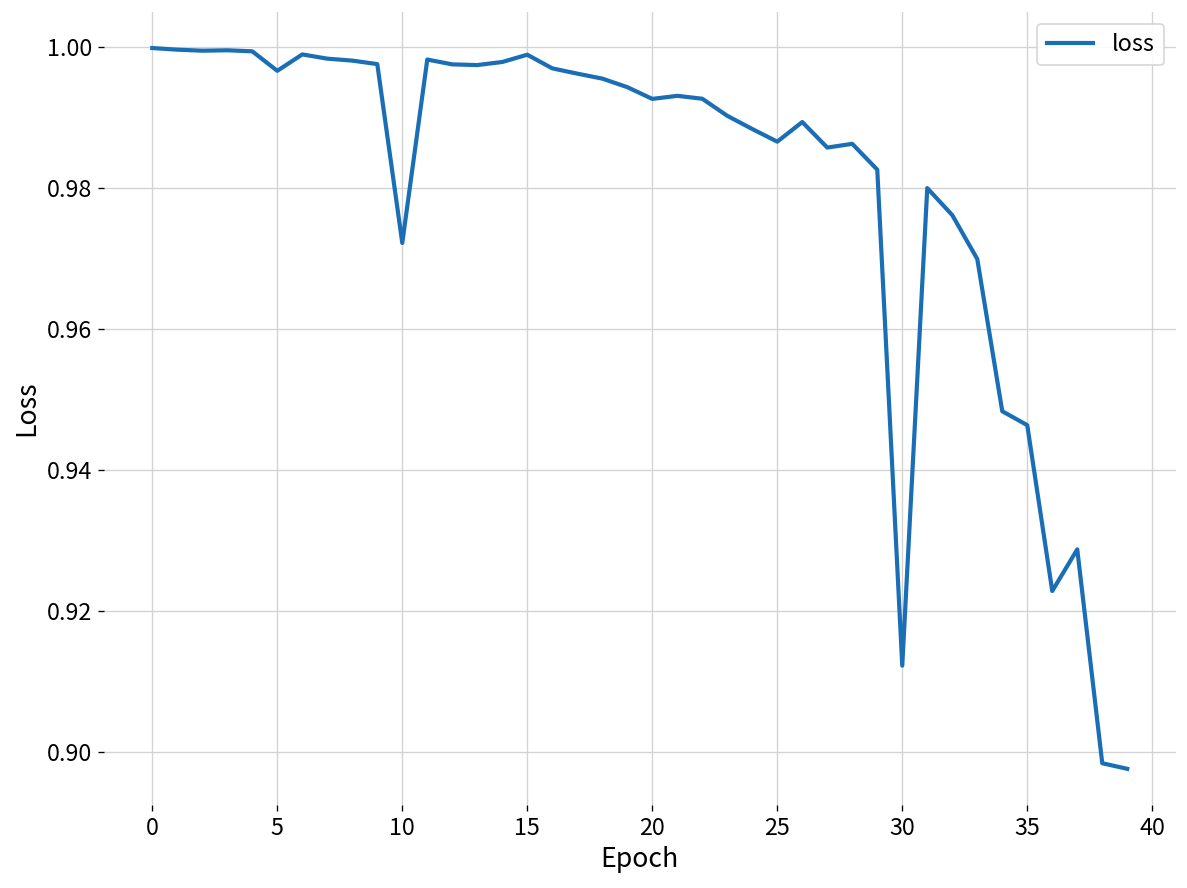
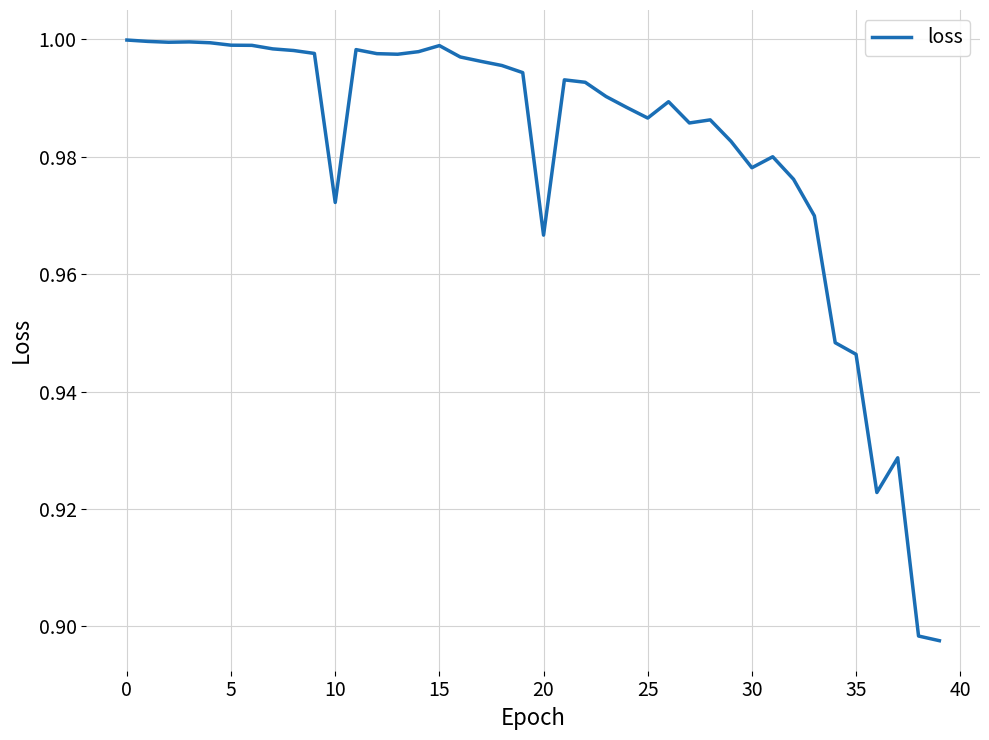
  {
    "0": 1.000,
-   "5": 0.997,
+   "5": 0.999,
    "10": 0.972,
    "15": 0.999,
-   "20": 0.993,
+   "20": 0.967,
    "25": 0.987,
-   "30": 0.912,
+   "30": 0.978,
    "35": 0.946
  }
